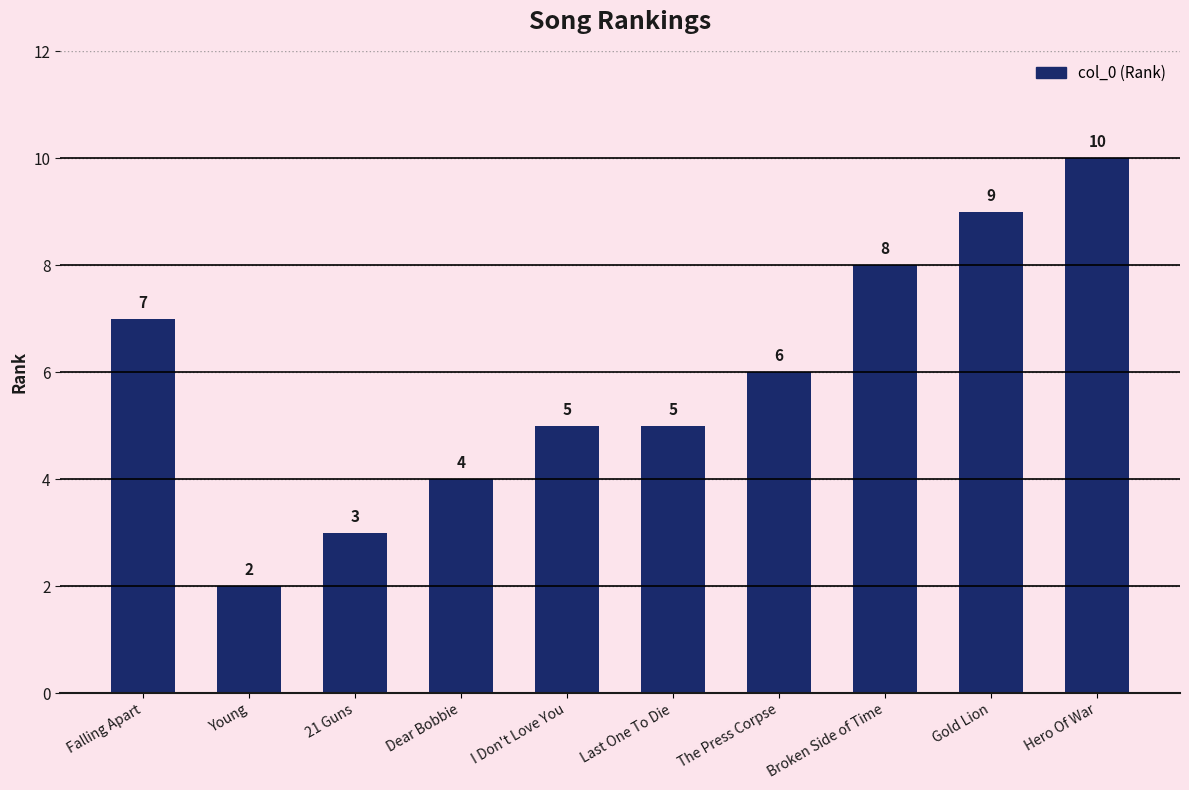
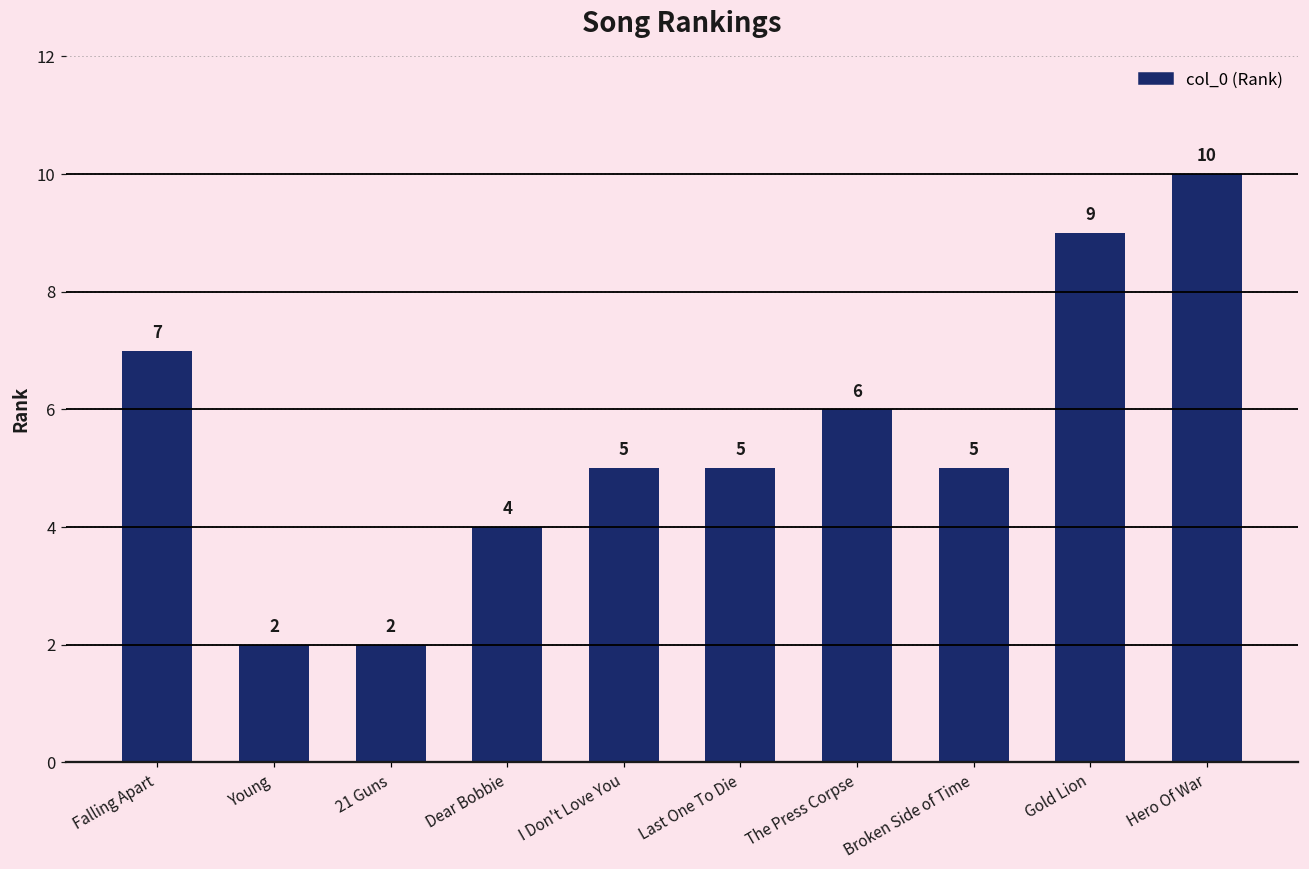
  {
    "Falling Apart": 7,
    "Young": 2,
-   "21 Guns": 3,
+   "21 Guns": 2,
    "Dear Bobbie": 4,
    "I Don't Love You": 5,
    "Last One To Die": 5,
    "The Press Corpse": 6,
-   "Broken Side of Time": 8,
+   "Broken Side of Time": 5,
    "Gold Lion": 9,
    "Hero Of War": 10
  }
